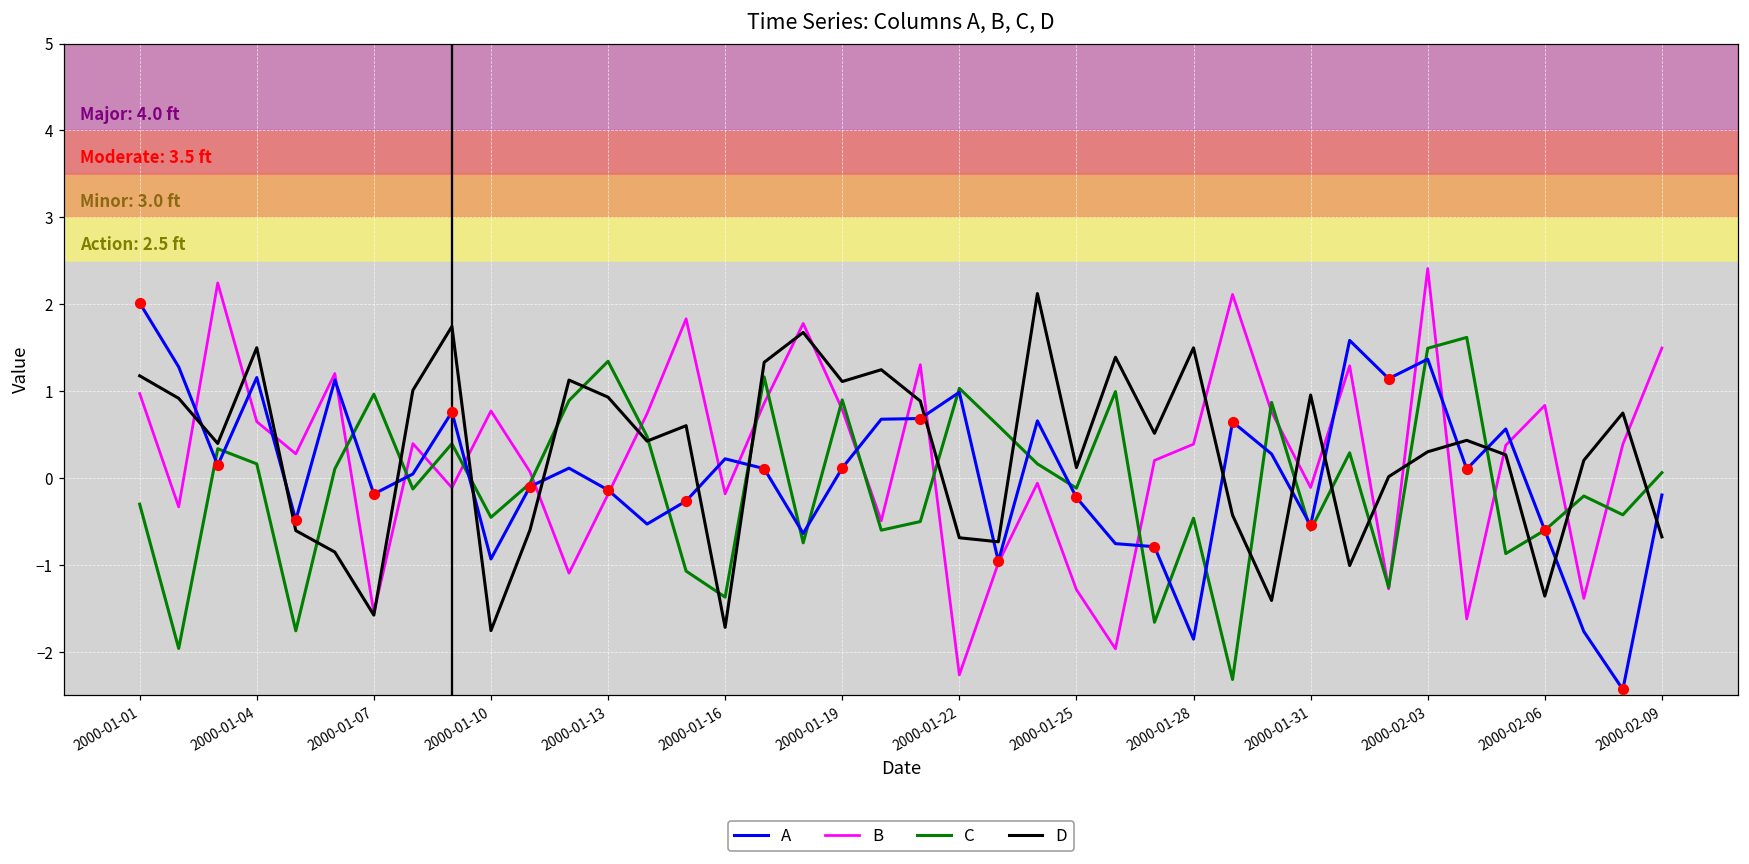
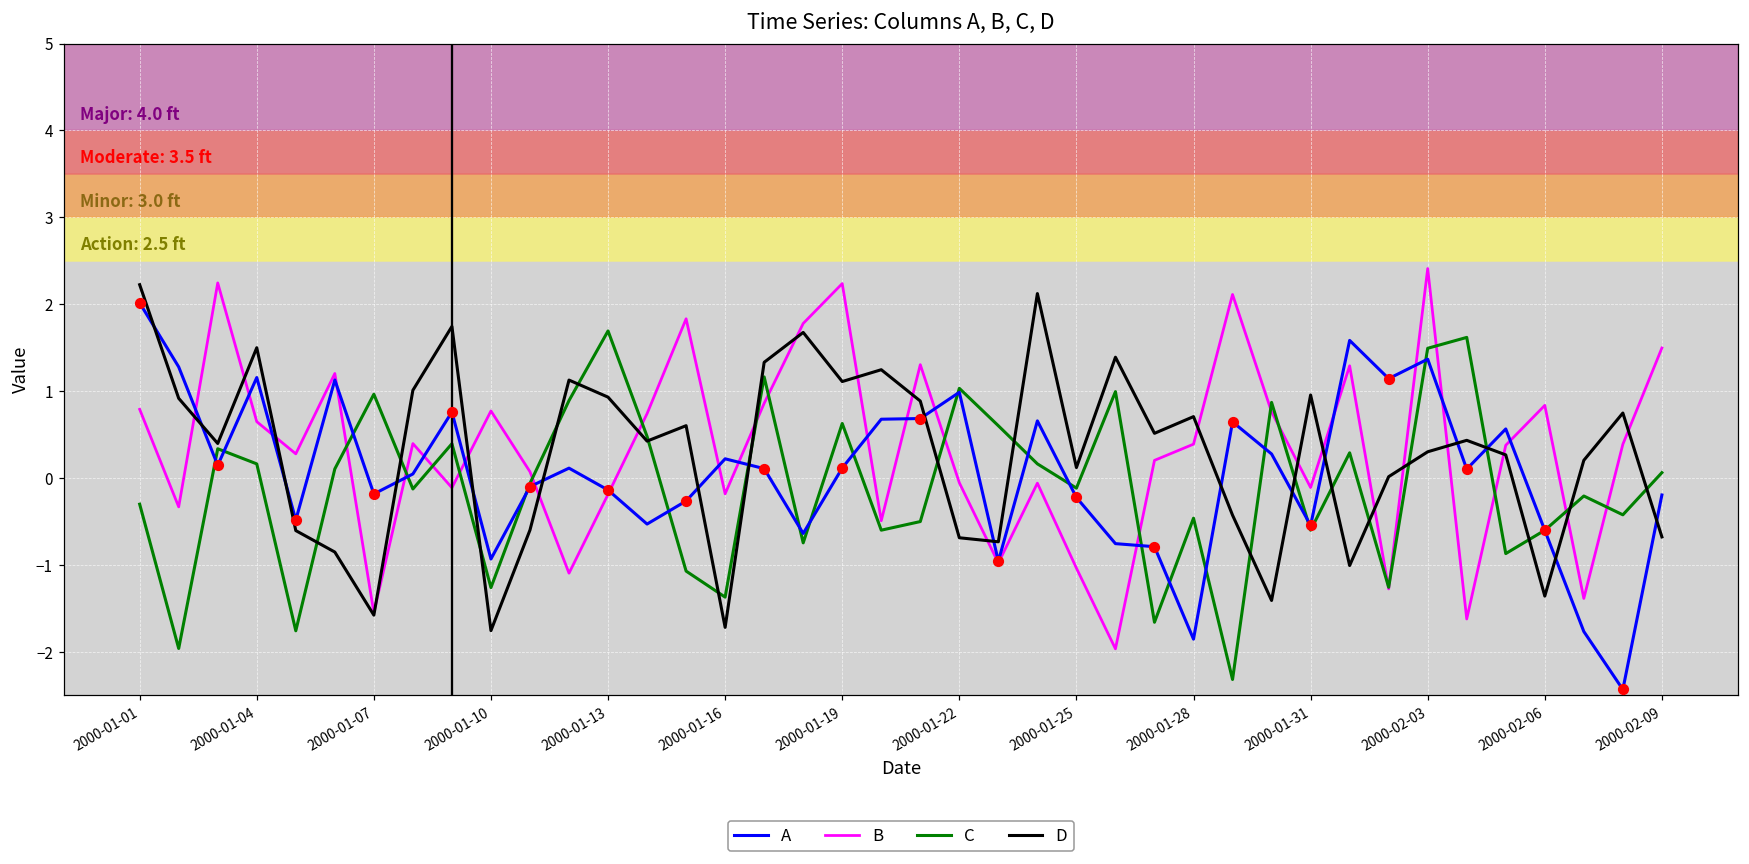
  {
    "A": {
      "2000-01-04": 1.2,
      "2000-01-10": -0.9,
      "2000-01-16": 0.2,
      "2000-01-22": 1.0,
      "2000-01-28": -1.9,
      "2000-02-03": 1.4,
      "2000-02-09": -0.2
    },
    "B": {
-     "2000-01-01": 1.0,
+     "2000-01-01": 0.8,
      "2000-01-04": 0.6,
      "2000-01-10": 0.8,
      "2000-01-13": -0.2,
      "2000-01-16": -0.2,
-     "2000-01-19": 0.8,
-     "2000-01-22": -2.3,
-     "2000-01-25": -1.3,
+     "2000-01-19": 2.2,
+     "2000-01-22": -0.1,
+     "2000-01-25": -1.0,
      "2000-01-28": 0.4,
      "2000-01-31": -0.1,
      "2000-02-03": 2.4,
      "2000-02-06": 0.8,
      "2000-02-09": 1.5
    },
    "C": {
      "2000-01-01": -0.3,
      "2000-01-04": 0.2,
      "2000-01-07": 1.0,
-     "2000-01-10": -0.5,
-     "2000-01-13": 1.3,
+     "2000-01-10": -1.3,
+     "2000-01-13": 1.7,
      "2000-01-16": -1.4,
-     "2000-01-19": 0.9,
+     "2000-01-19": 0.6,
      "2000-01-22": 1.0,
      "2000-01-25": -0.1,
      "2000-01-28": -0.5,
      "2000-01-31": -0.6,
      "2000-02-03": 1.5,
      "2000-02-09": 0.1
    },
    "D": {
-     "2000-01-01": 1.2,
+     "2000-01-01": 2.2,
      "2000-01-04": 1.5,
      "2000-01-10": -1.8,
      "2000-01-13": 0.9,
      "2000-01-16": -1.7,
      "2000-01-19": 1.1,
      "2000-01-22": -0.7,
      "2000-01-25": 0.1,
-     "2000-01-28": 1.5,
+     "2000-01-28": 0.7,
      "2000-01-31": 1.0,
      "2000-02-03": 0.3,
      "2000-02-06": -1.4,
      "2000-02-09": -0.7
    }
  }
